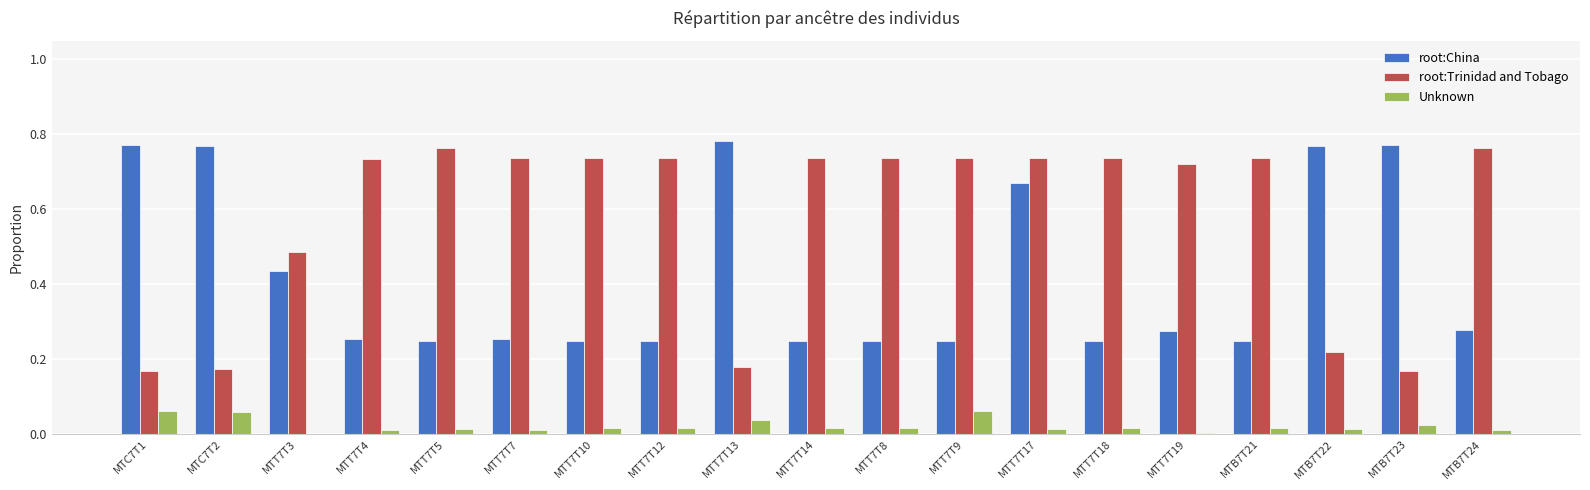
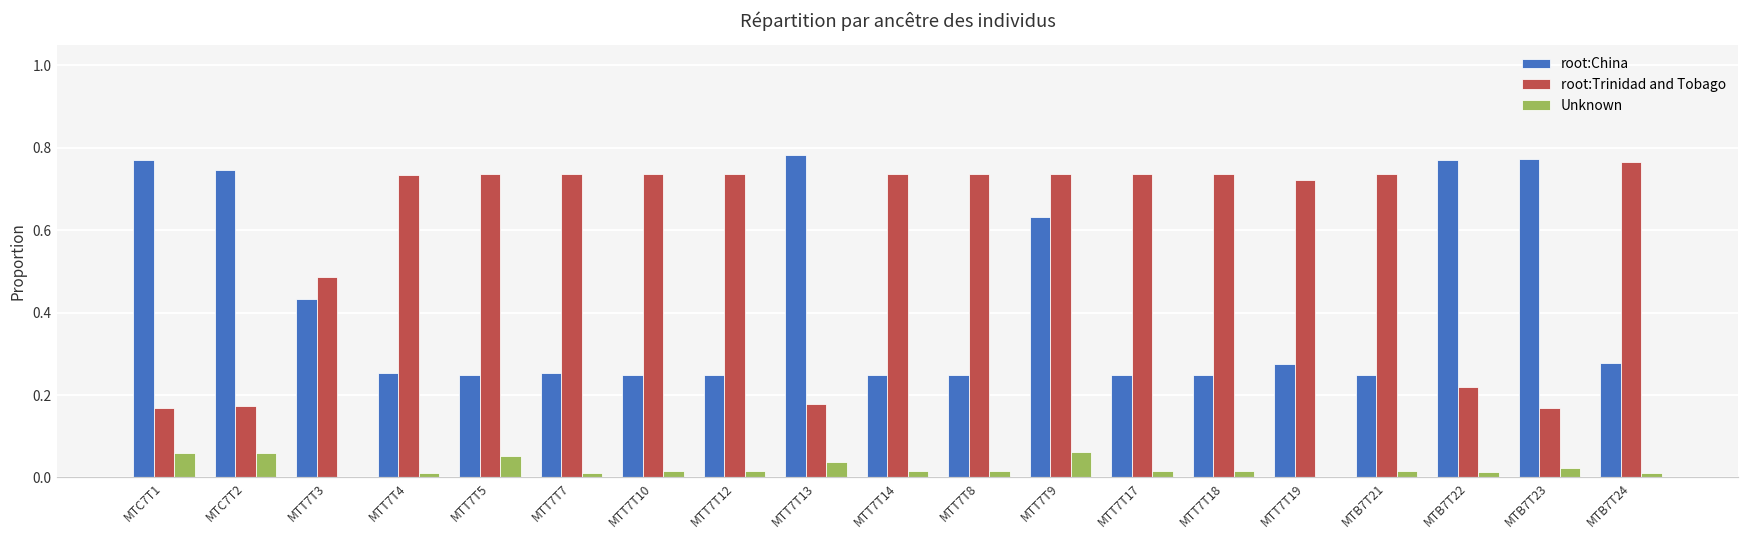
  {
    "root:China": {
      "MTC7T1": 0.77,
-     "MTC7T2": 0.77,
+     "MTC7T2": 0.75,
      "MTT7T3": 0.43,
      "MTT7T4": 0.25,
      "MTT7T5": 0.25,
      "MTT7T7": 0.25,
      "MTT7T10": 0.25,
      "MTT7T12": 0.25,
      "MTT7T13": 0.78,
      "MTT7T14": 0.25,
      "MTT7T8": 0.25,
-     "MTT7T9": 0.25,
-     "MTT7T17": 0.67,
+     "MTT7T9": 0.63,
+     "MTT7T17": 0.25,
      "MTT7T18": 0.25,
      "MTT7T19": 0.28,
      "MTB7T21": 0.25,
      "MTB7T22": 0.77,
      "MTB7T23": 0.77,
      "MTB7T24": 0.28
    },
    "root:Trinidad and Tobago": {
      "MTC7T1": 0.17,
      "MTC7T2": 0.17,
      "MTT7T3": 0.49,
      "MTT7T4": 0.73,
-     "MTT7T5": 0.76,
+     "MTT7T5": 0.74,
      "MTT7T7": 0.74,
      "MTT7T10": 0.74,
      "MTT7T12": 0.74,
      "MTT7T13": 0.18,
      "MTT7T14": 0.74,
      "MTT7T8": 0.74,
      "MTT7T9": 0.74,
      "MTT7T17": 0.74,
      "MTT7T18": 0.74,
      "MTT7T19": 0.72,
      "MTB7T21": 0.74,
      "MTB7T22": 0.22,
      "MTB7T23": 0.17,
      "MTB7T24": 0.76
    },
    "Unknown": {
      "MTC7T1": 0.06,
      "MTC7T2": 0.06,
      "MTT7T3": 0.00,
      "MTT7T4": 0.01,
-     "MTT7T5": 0.01,
+     "MTT7T5": 0.05,
      "MTT7T7": 0.01,
      "MTT7T10": 0.02,
      "MTT7T12": 0.01,
      "MTT7T13": 0.04,
      "MTT7T14": 0.01,
      "MTT7T8": 0.02,
      "MTT7T9": 0.06,
      "MTT7T17": 0.01,
      "MTT7T18": 0.02,
      "MTB7T21": 0.02,
      "MTB7T22": 0.01,
      "MTB7T23": 0.02,
      "MTB7T24": 0.01
    }
  }
